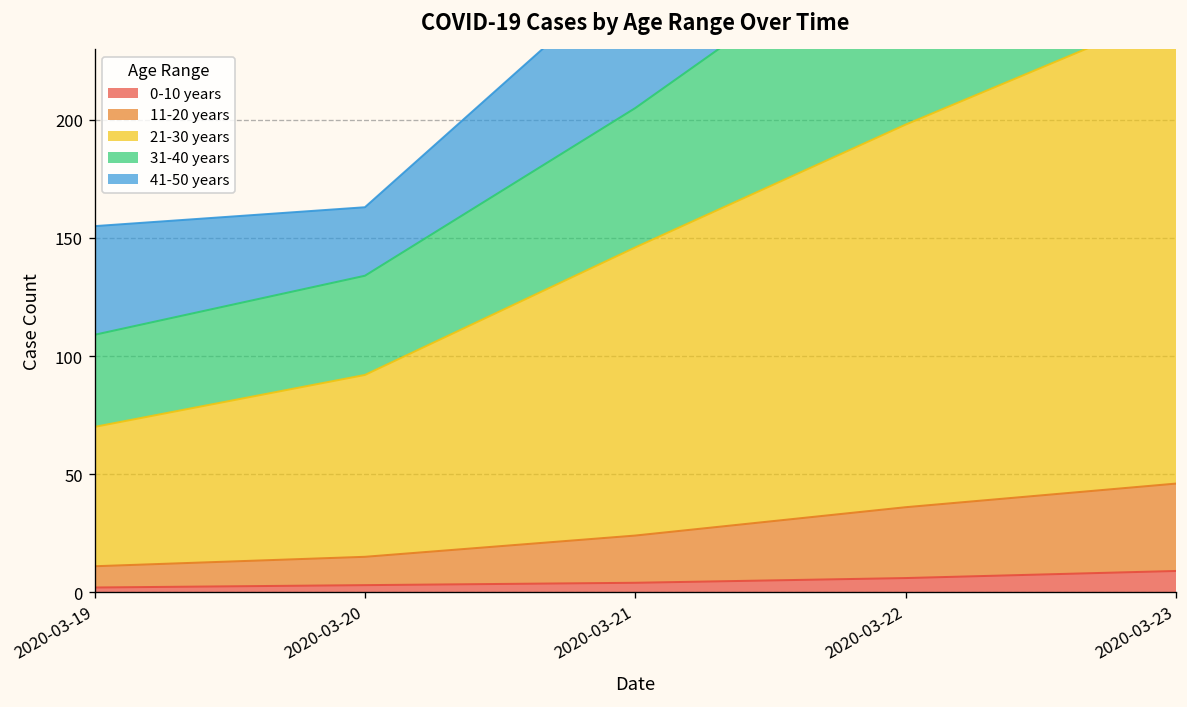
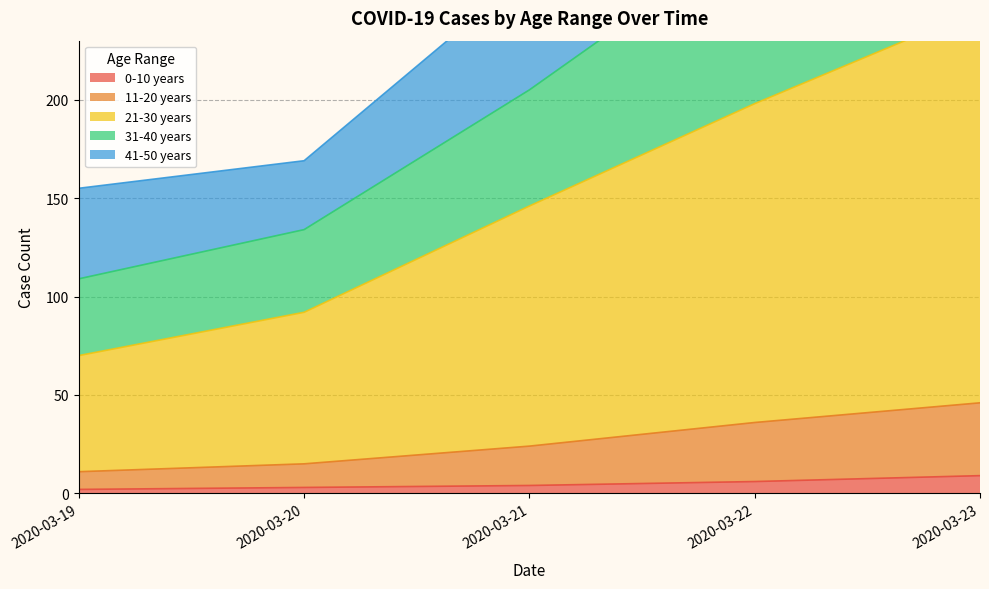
  {
    "21-30 years": {
      "2020-03-19": 59,
      "2020-03-20": 77,
      "2020-03-21": 122,
      "2020-03-22": 162
    },
    "31-40 years": {
      "2020-03-19": 39,
      "2020-03-20": 42,
      "2020-03-21": 59
    },
    "41-50 years": {
      "2020-03-19": 46,
-     "2020-03-20": 29
+     "2020-03-20": 35
    }
  }
